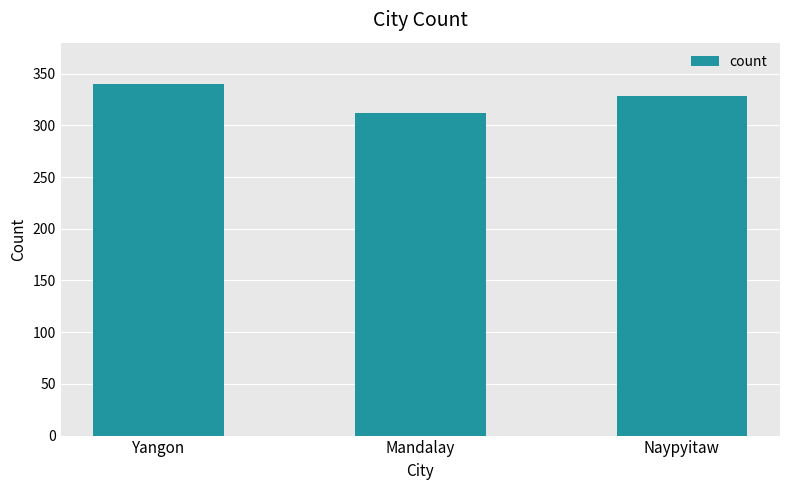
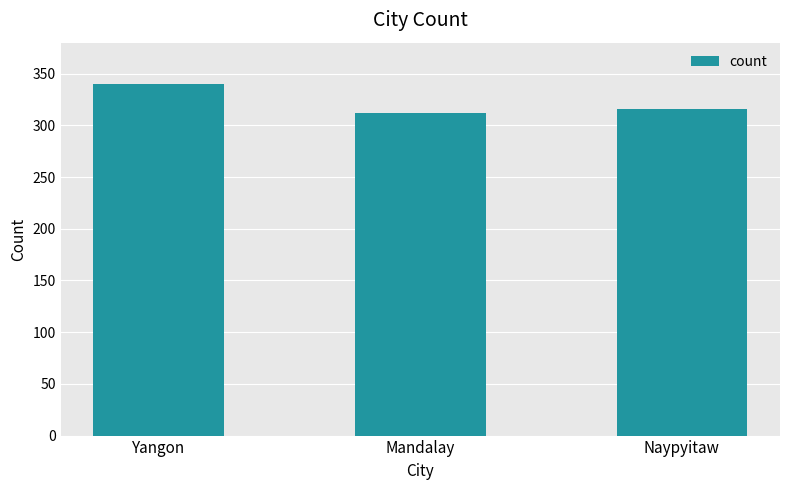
  {
    "Yangon": 340,
    "Mandalay": 312,
-   "Naypyitaw": 328
+   "Naypyitaw": 316
  }
